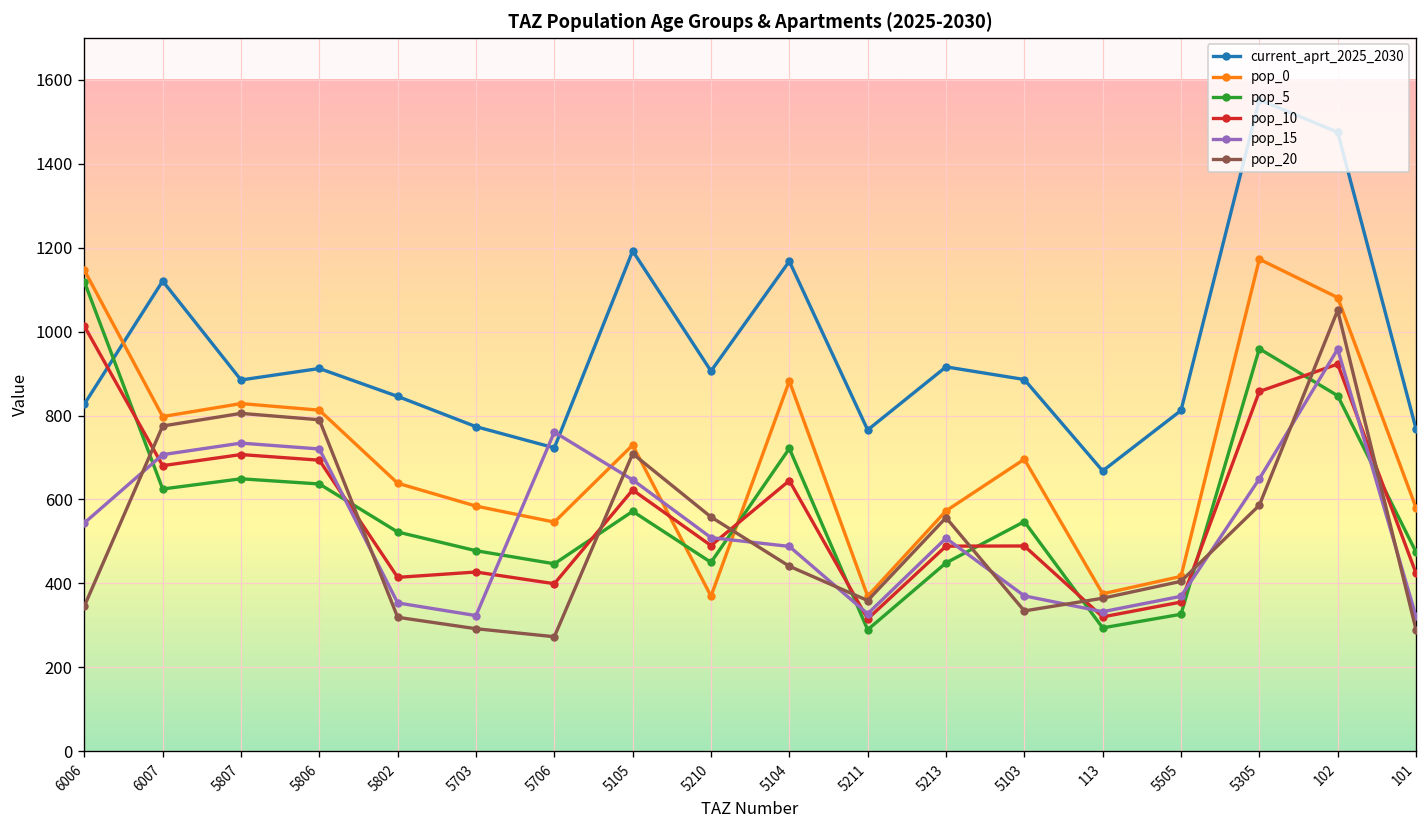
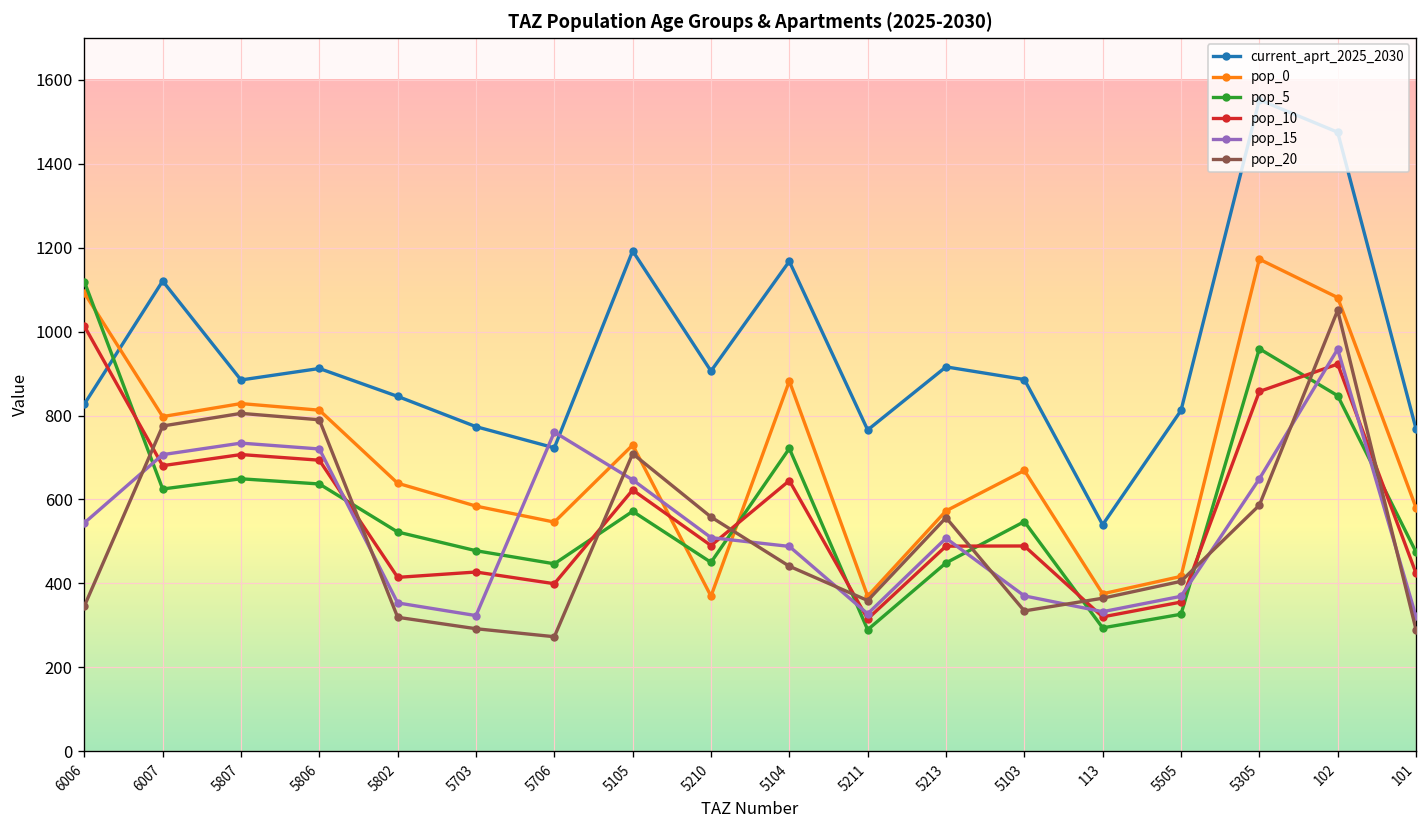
  {
    "current_aprt_2025_2030": {
      "6006": 830,
      "6007": 1120,
      "5807": 880,
      "5806": 910,
      "5802": 850,
      "5703": 770,
      "5706": 720,
      "5105": 1190,
      "5210": 910,
      "5104": 1170,
      "5211": 770,
      "5213": 920,
      "5103": 890,
-     "113": 670,
+     "113": 540,
      "5505": 810,
      "101": 770
    },
    "pop_0": {
-     "6006": 1150,
+     "6006": 1090,
      "6007": 800,
      "5807": 830,
      "5806": 810,
      "5802": 640,
      "5703": 580,
      "5706": 550,
      "5105": 730,
      "5210": 370,
      "5104": 880,
      "5211": 370,
      "5213": 570,
-     "5103": 700,
+     "5103": 670,
      "113": 380,
      "5505": 420,
      "5305": 1170,
      "102": 1080,
      "101": 580
    },
    "pop_5": {
      "6006": 1120,
      "6007": 620,
      "5807": 650,
      "5806": 640,
      "5802": 520,
      "5703": 480,
      "5706": 450,
      "5105": 570,
      "5210": 450,
      "5104": 720,
      "5211": 290,
      "5213": 450,
      "5103": 550,
      "113": 290,
      "5505": 330,
      "5305": 960,
      "102": 850,
      "101": 470
    },
    "pop_10": {
      "6006": 1010,
      "6007": 680,
      "5807": 710,
      "5806": 690,
      "5802": 410,
      "5703": 430,
      "5706": 400,
      "5105": 620,
      "5210": 490,
      "5104": 640,
      "5211": 320,
      "5213": 490,
      "5103": 490,
      "113": 320,
      "5505": 360,
      "5305": 860,
      "102": 920,
      "101": 420
    },
    "pop_15": {
      "6006": 540,
      "6007": 710,
      "5807": 730,
      "5806": 720,
      "5802": 350,
      "5703": 320,
      "5706": 760,
      "5105": 650,
      "5210": 510,
      "5104": 490,
      "5211": 330,
      "5213": 510,
      "5103": 370,
      "113": 330,
      "5505": 370,
      "5305": 650,
      "102": 960,
      "101": 320
    },
    "pop_20": {
      "6006": 350,
      "6007": 780,
      "5807": 810,
      "5806": 790,
      "5802": 320,
      "5703": 290,
      "5706": 270,
      "5105": 710,
      "5210": 560,
      "5104": 440,
      "5211": 360,
      "5213": 560,
      "5103": 330,
      "113": 360,
      "5505": 410,
      "5305": 590,
      "102": 1050,
      "101": 290
    }
  }
